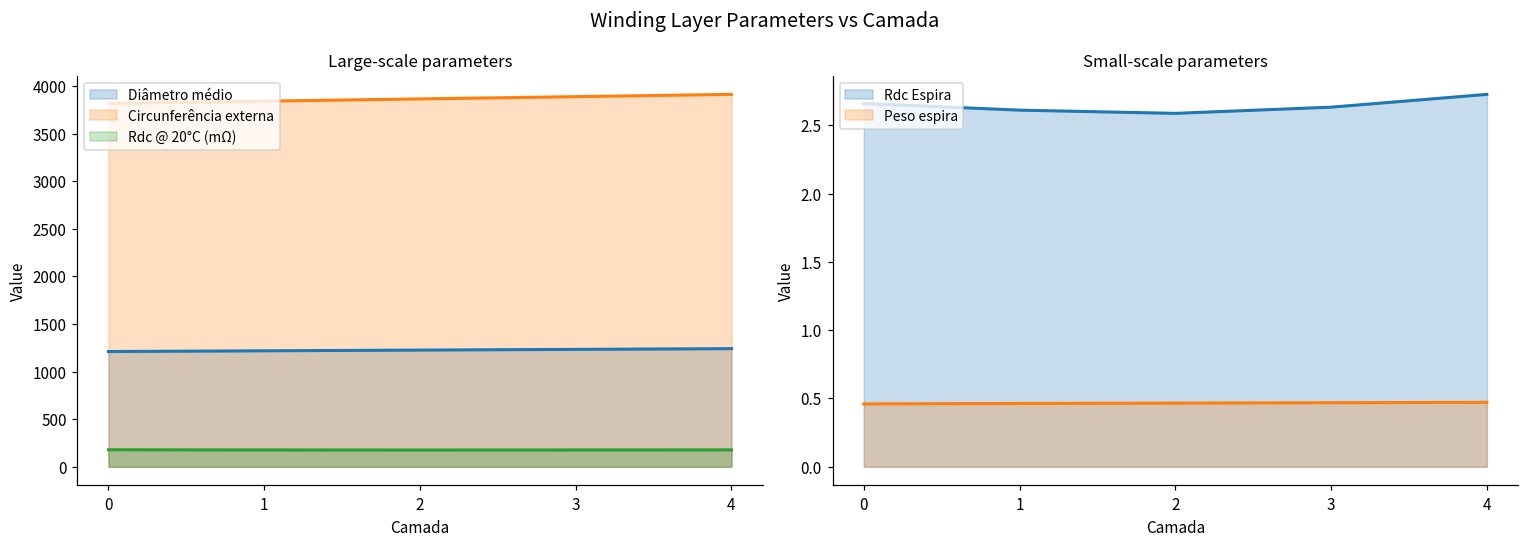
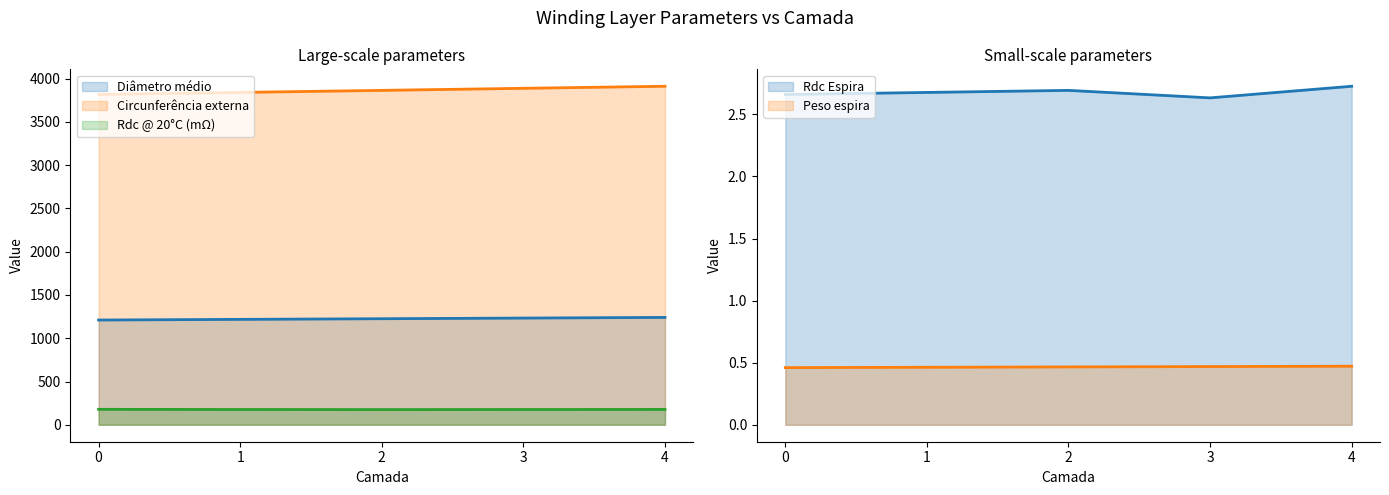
  {
    "Large-scale parameters": {
      "Circunferência externa": {
        "2": 3900,
        "3": 3900,
        "4": 3900
      }
    },
    "Small-scale parameters": {
      "Rdc Espira": {
-       "1": 2.61,
-       "2": 2.59,
+       "1": 2.68,
+       "2": 2.69,
        "3": 2.63,
        "4": 2.73
      },
      "Peso espira": {
        "0": 0.46,
        "1": 0.46,
        "2": 0.47,
        "3": 0.47,
        "4": 0.47
      }
    }
  }
